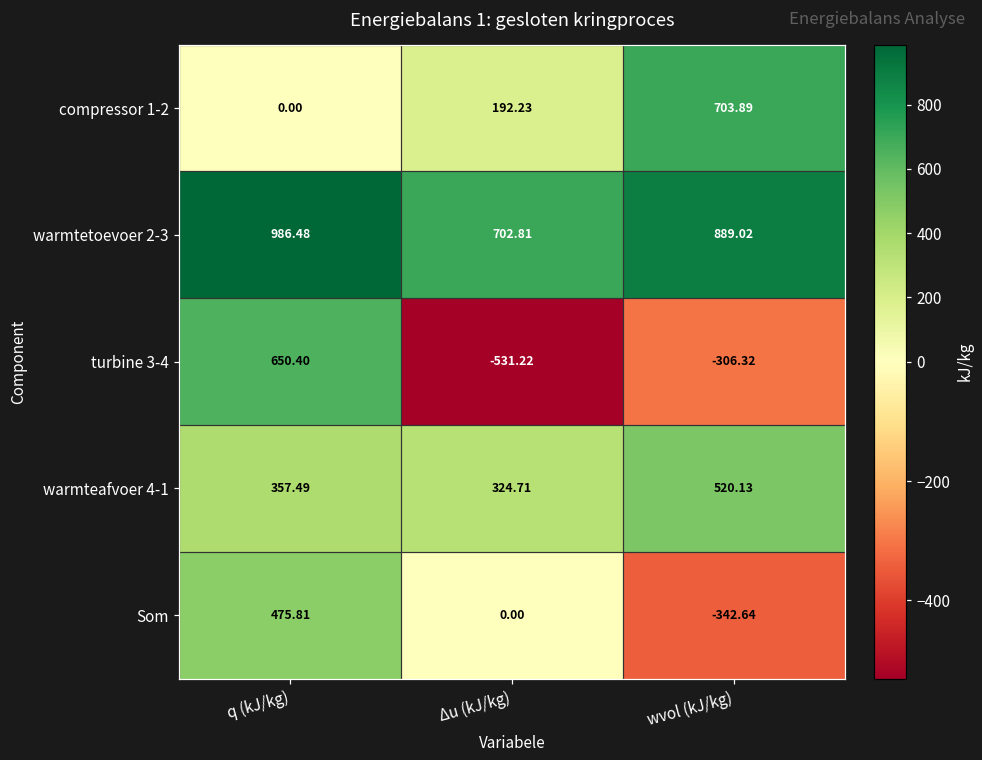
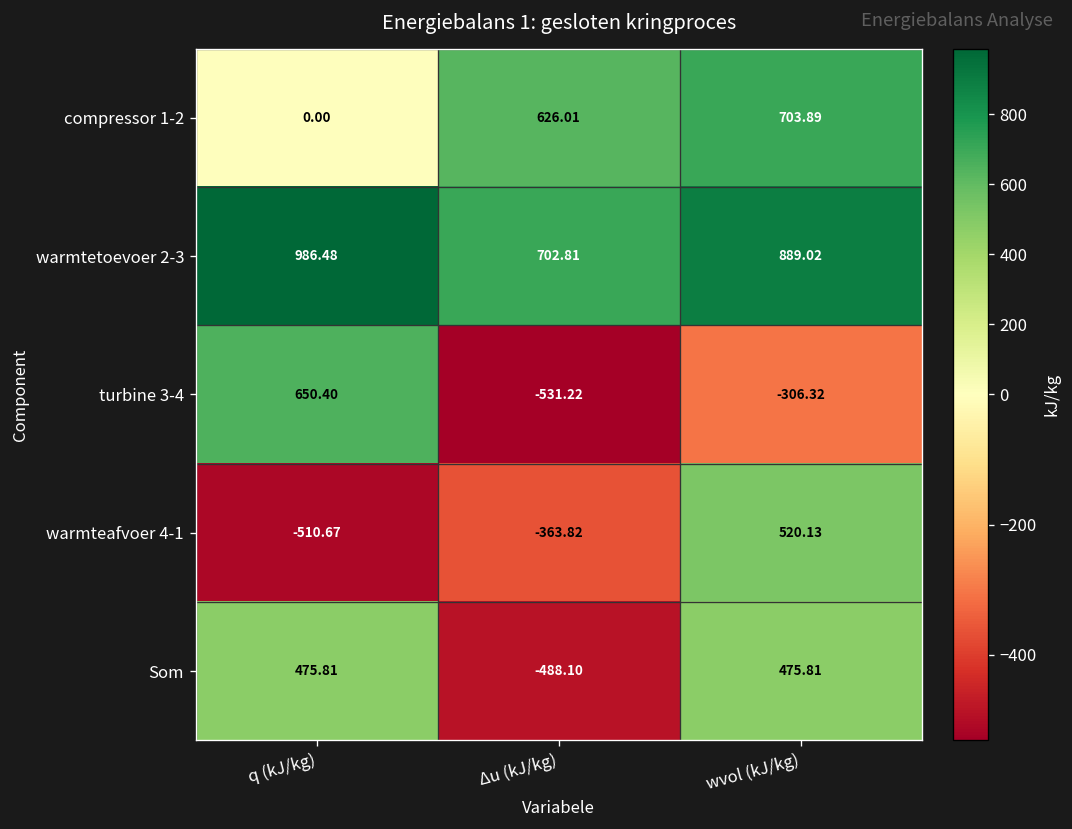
  {
    "compressor 1-2": {
      "q (kJ/kg)": 0.00,
-     "Δu (kJ/kg)": 192.23,
+     "Δu (kJ/kg)": 626.01,
      "wvol (kJ/kg)": 703.89
    },
    "warmtetoevoer 2-3": {
      "q (kJ/kg)": 986.48,
      "Δu (kJ/kg)": 702.81,
      "wvol (kJ/kg)": 889.02
    },
    "turbine 3-4": {
      "q (kJ/kg)": 650.40,
      "Δu (kJ/kg)": -531.22,
      "wvol (kJ/kg)": -306.32
    },
    "warmteafvoer 4-1": {
-     "q (kJ/kg)": 357.49,
-     "Δu (kJ/kg)": 324.71,
+     "q (kJ/kg)": -510.67,
+     "Δu (kJ/kg)": -363.82,
      "wvol (kJ/kg)": 520.13
    },
    "Som": {
      "q (kJ/kg)": 475.81,
-     "Δu (kJ/kg)": 0.00,
-     "wvol (kJ/kg)": -342.64
+     "Δu (kJ/kg)": -488.10,
+     "wvol (kJ/kg)": 475.81
    }
  }
